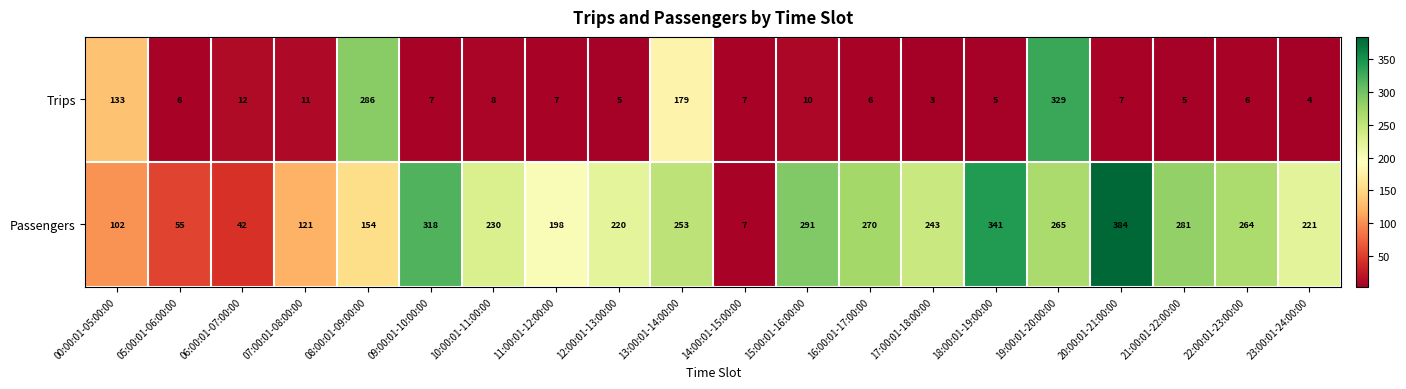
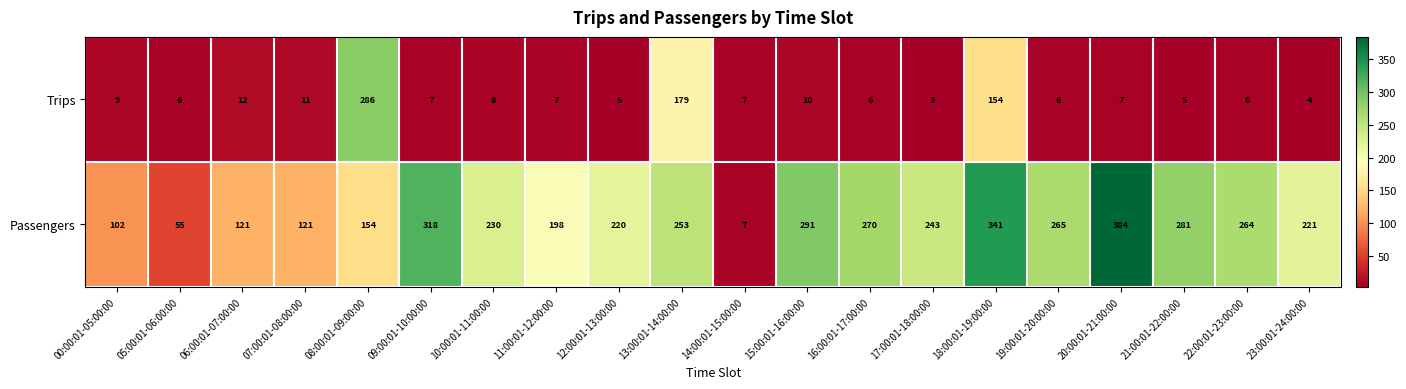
  {
    "Trips": {
-     "00:00:01-05:00:00": 133,
+     "00:00:01-05:00:00": 9,
      "05:00:01-06:00:00": 6,
      "06:00:01-07:00:00": 12,
      "07:00:01-08:00:00": 11,
      "08:00:01-09:00:00": 286,
      "09:00:01-10:00:00": 7,
      "10:00:01-11:00:00": 8,
      "11:00:01-12:00:00": 7,
      "12:00:01-13:00:00": 5,
      "13:00:01-14:00:00": 179,
      "14:00:01-15:00:00": 7,
      "15:00:01-16:00:00": 10,
      "16:00:01-17:00:00": 6,
      "17:00:01-18:00:00": 3,
-     "18:00:01-19:00:00": 5,
-     "19:00:01-20:00:00": 329,
+     "18:00:01-19:00:00": 154,
+     "19:00:01-20:00:00": 6,
      "20:00:01-21:00:00": 7,
      "21:00:01-22:00:00": 5,
      "22:00:01-23:00:00": 6,
      "23:00:01-24:00:00": 4
    },
    "Passengers": {
      "00:00:01-05:00:00": 102,
      "05:00:01-06:00:00": 55,
-     "06:00:01-07:00:00": 42,
+     "06:00:01-07:00:00": 121,
      "07:00:01-08:00:00": 121,
      "08:00:01-09:00:00": 154,
      "09:00:01-10:00:00": 318,
      "10:00:01-11:00:00": 230,
      "11:00:01-12:00:00": 198,
      "12:00:01-13:00:00": 220,
      "13:00:01-14:00:00": 253,
      "14:00:01-15:00:00": 7,
      "15:00:01-16:00:00": 291,
      "16:00:01-17:00:00": 270,
      "17:00:01-18:00:00": 243,
      "18:00:01-19:00:00": 341,
      "19:00:01-20:00:00": 265,
      "20:00:01-21:00:00": 384,
      "21:00:01-22:00:00": 281,
      "22:00:01-23:00:00": 264,
      "23:00:01-24:00:00": 221
    }
  }
